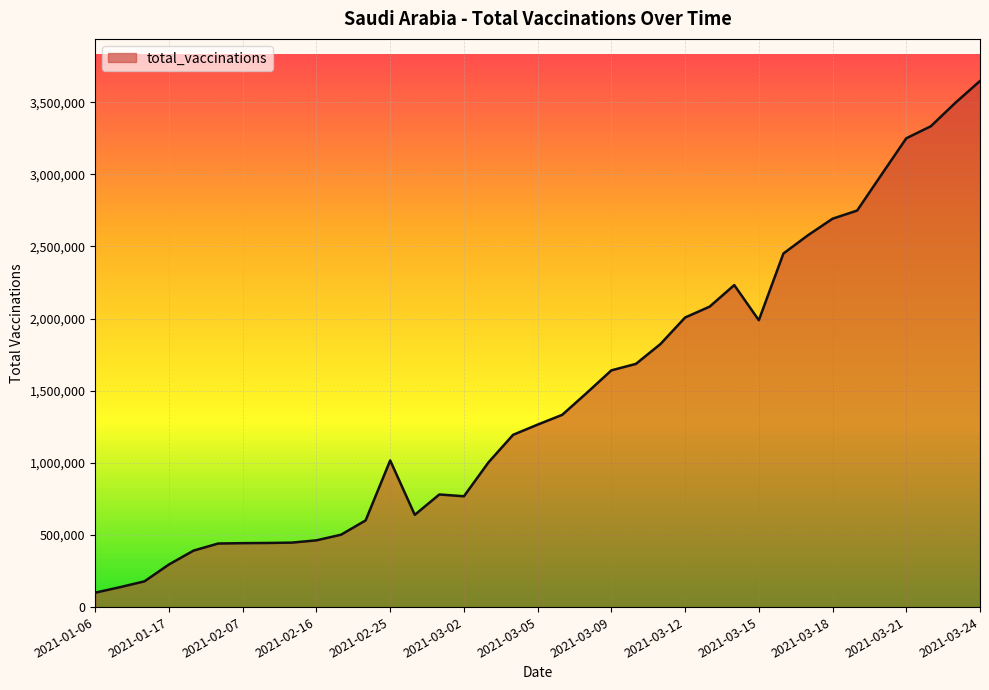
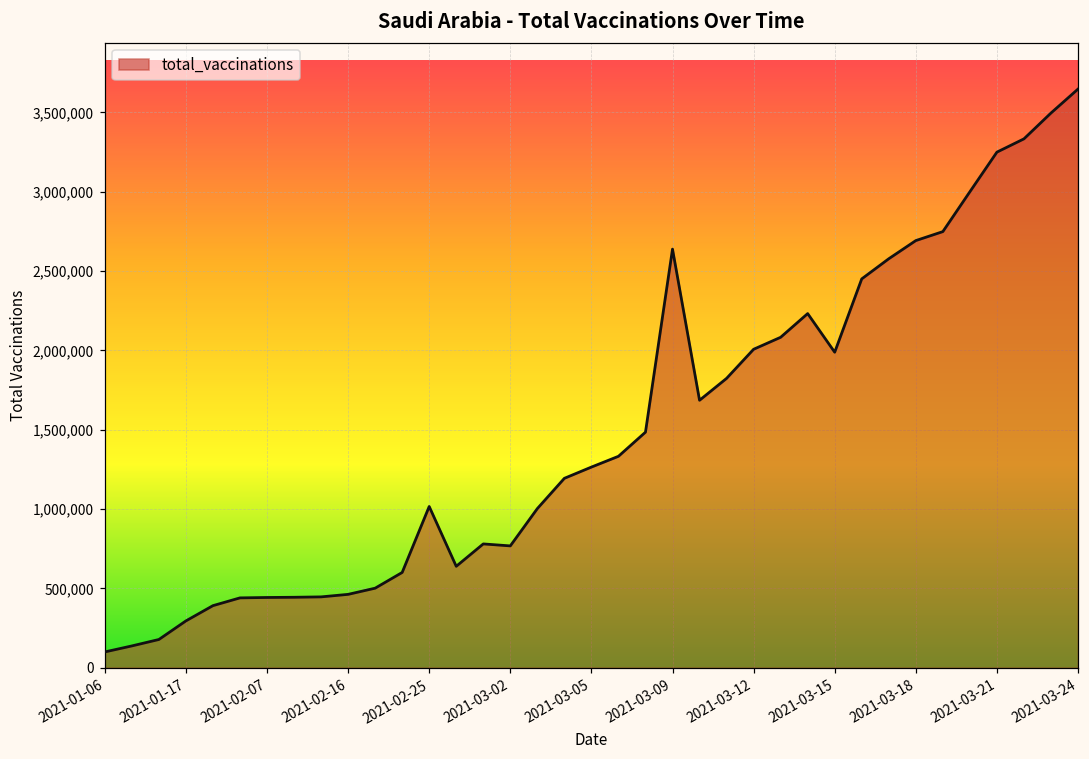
  {
    "2021-01-06": "100,000",
    "2021-01-17": "300,000",
    "2021-02-07": "440,000",
    "2021-02-16": "460,000",
    "2021-02-25": "1,020,000",
    "2021-03-02": "770,000",
    "2021-03-05": "1,260,000",
-   "2021-03-09": "1,640,000",
+   "2021-03-09": "2,640,000",
    "2021-03-12": "2,010,000",
    "2021-03-15": "1,990,000",
    "2021-03-18": "2,690,000",
    "2021-03-21": "3,250,000",
    "2021-03-24": "3,650,000"
  }
